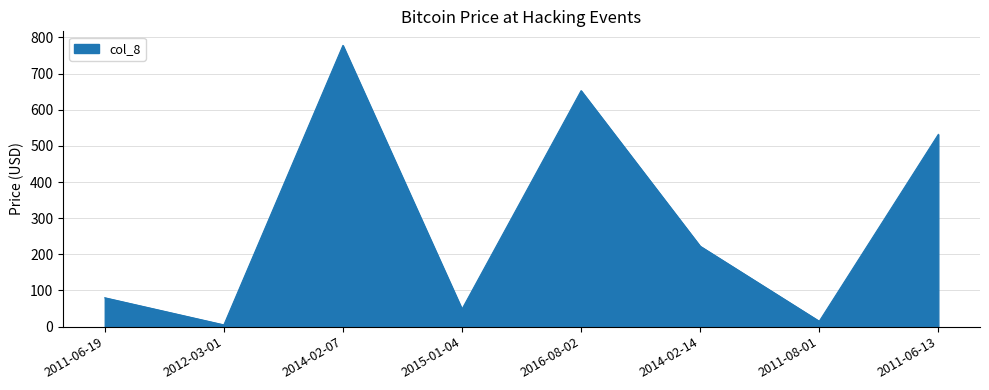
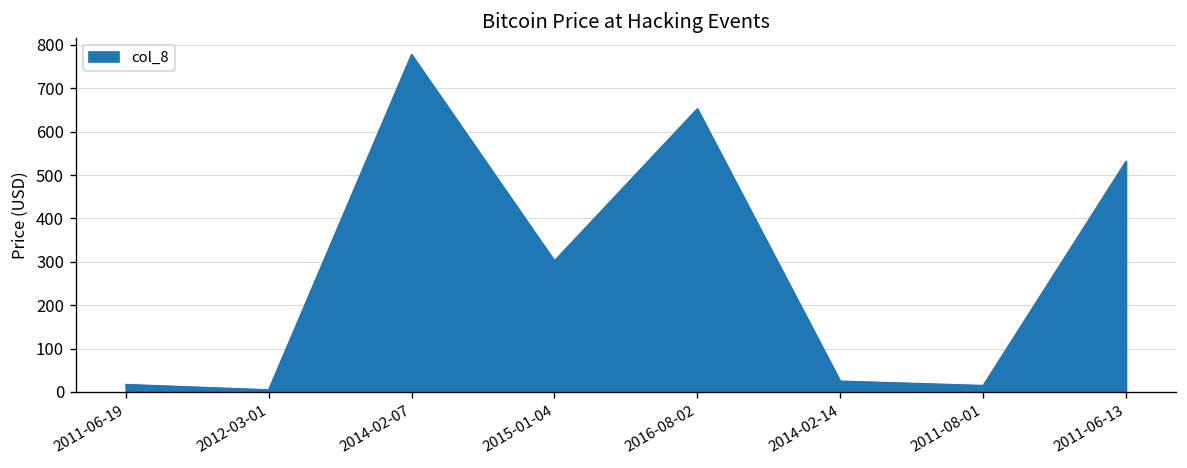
  {
-   "2011-06-19": 80,
+   "2011-06-19": 20,
    "2012-03-01": 0,
    "2014-02-07": 780,
-   "2015-01-04": 50,
+   "2015-01-04": 300,
    "2016-08-02": 650,
-   "2014-02-14": 220,
+   "2014-02-14": 20,
    "2011-08-01": 10,
    "2011-06-13": 530
  }
